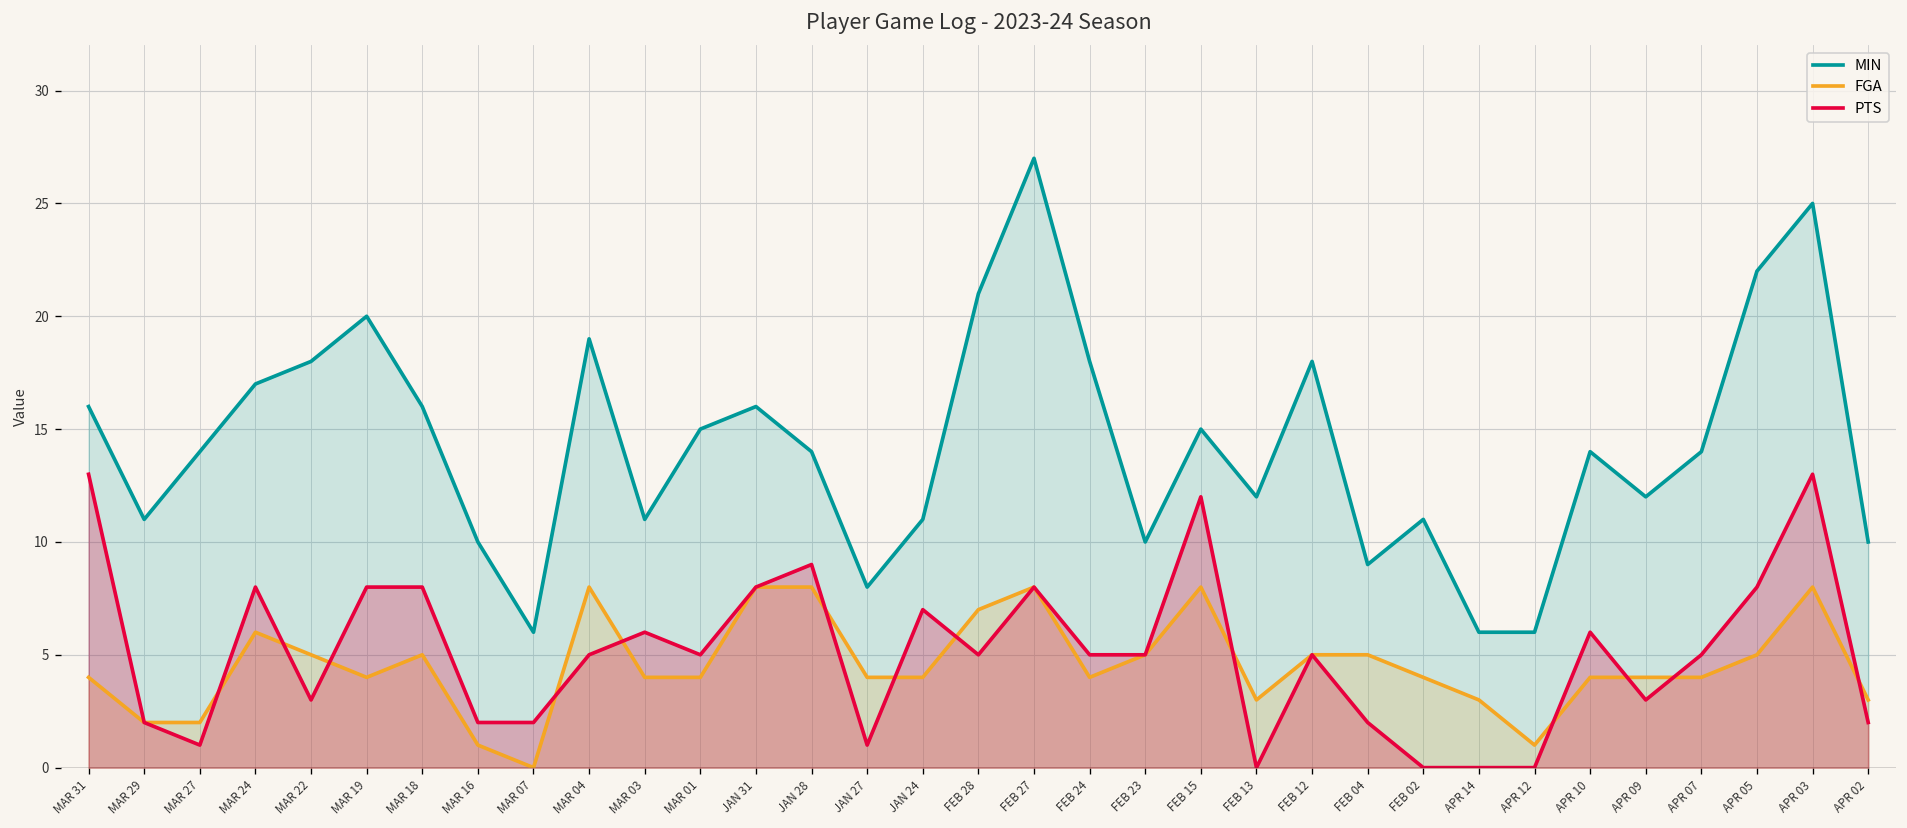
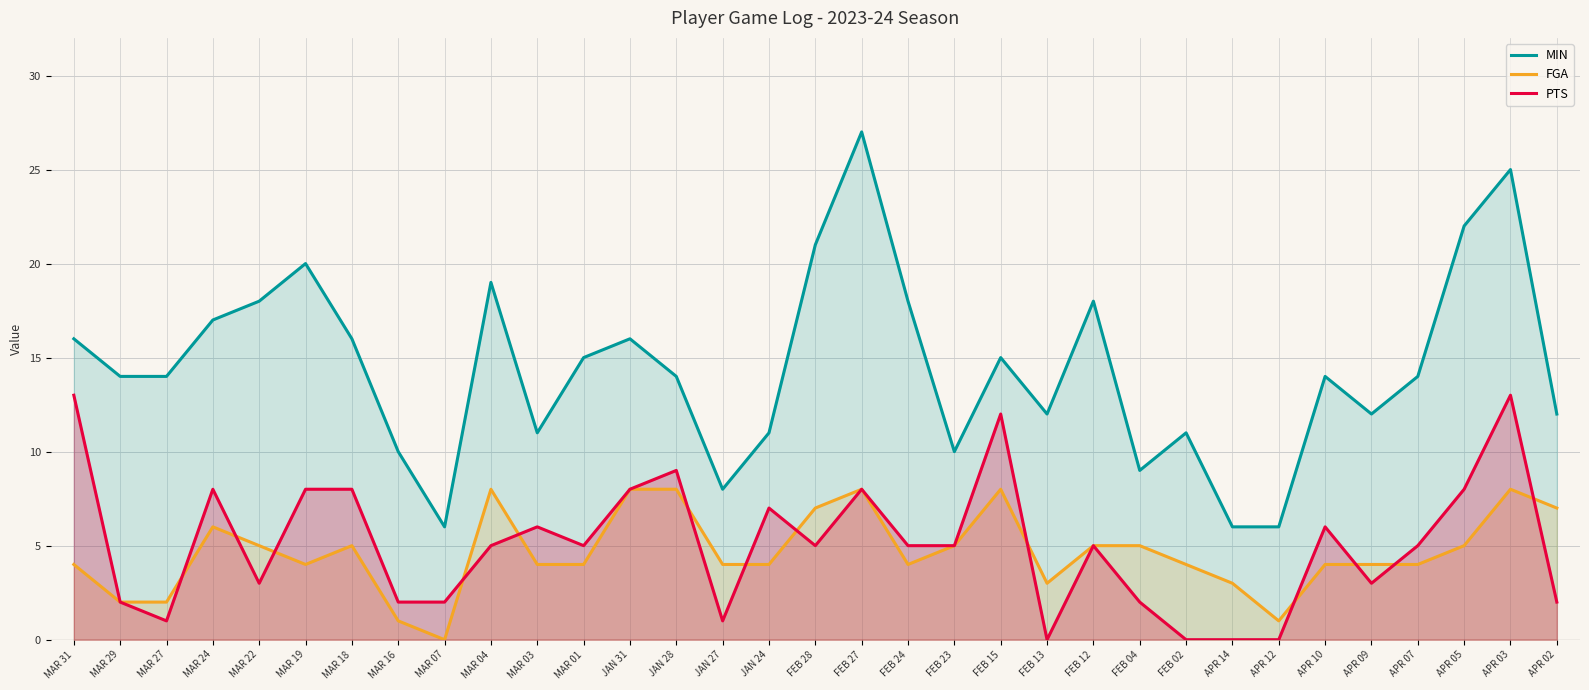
  {
    "MIN": {
      "MAR 31": 16,
-     "MAR 29": 11,
+     "MAR 29": 14,
      "MAR 27": 14,
      "MAR 24": 17,
      "MAR 22": 18,
      "MAR 19": 20,
      "MAR 18": 16,
      "MAR 16": 10,
      "MAR 07": 6,
      "MAR 04": 19,
      "MAR 03": 11,
      "MAR 01": 15,
      "JAN 31": 16,
      "JAN 28": 14,
      "JAN 27": 8,
      "JAN 24": 11,
      "FEB 28": 21,
      "FEB 27": 27,
      "FEB 24": 18,
      "FEB 23": 10,
      "FEB 15": 15,
      "FEB 13": 12,
      "FEB 12": 18,
      "FEB 04": 9,
      "FEB 02": 11,
      "APR 14": 6,
      "APR 12": 6,
      "APR 10": 14,
      "APR 09": 12,
      "APR 07": 14,
      "APR 05": 22,
      "APR 03": 25,
-     "APR 02": 10
+     "APR 02": 12
    },
    "FGA": {
      "MAR 31": 4,
      "MAR 27": 2,
      "MAR 24": 6,
      "MAR 22": 5,
      "MAR 19": 4,
      "MAR 18": 5,
      "MAR 16": 1,
      "MAR 07": 0,
      "MAR 04": 8,
      "MAR 03": 4,
      "MAR 01": 4,
      "JAN 28": 8,
      "JAN 27": 4,
      "JAN 24": 4,
      "FEB 28": 7,
      "FEB 24": 4,
      "FEB 15": 8,
      "FEB 13": 3,
      "FEB 04": 5,
      "FEB 02": 4,
      "APR 14": 3,
      "APR 12": 1,
      "APR 10": 4,
      "APR 09": 4,
      "APR 07": 4,
      "APR 05": 5,
      "APR 03": 8,
-     "APR 02": 3
+     "APR 02": 7
    },
    "PTS": {
      "MAR 31": 13,
      "MAR 27": 1,
      "MAR 24": 8,
      "MAR 22": 3,
      "MAR 19": 8,
      "MAR 18": 8,
      "MAR 16": 2,
      "MAR 07": 2,
      "MAR 04": 5,
      "MAR 03": 6,
      "MAR 01": 5,
      "JAN 28": 9,
      "JAN 27": 1,
      "JAN 24": 7,
      "FEB 28": 5,
      "FEB 24": 5,
      "FEB 15": 12,
      "FEB 13": 0,
      "FEB 04": 2,
      "FEB 02": 0,
      "APR 14": 0,
      "APR 12": 0,
      "APR 10": 6,
      "APR 09": 3,
      "APR 07": 5,
      "APR 05": 8,
      "APR 03": 13,
      "APR 02": 2
    }
  }
